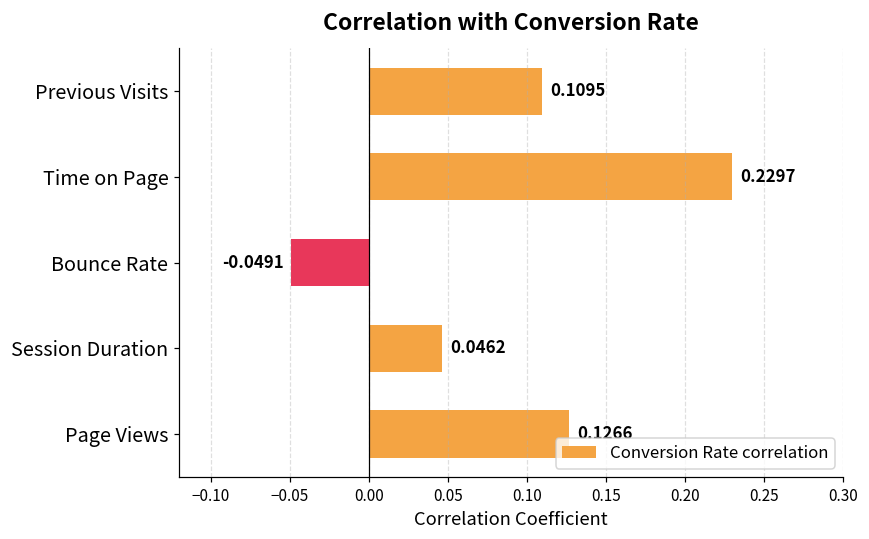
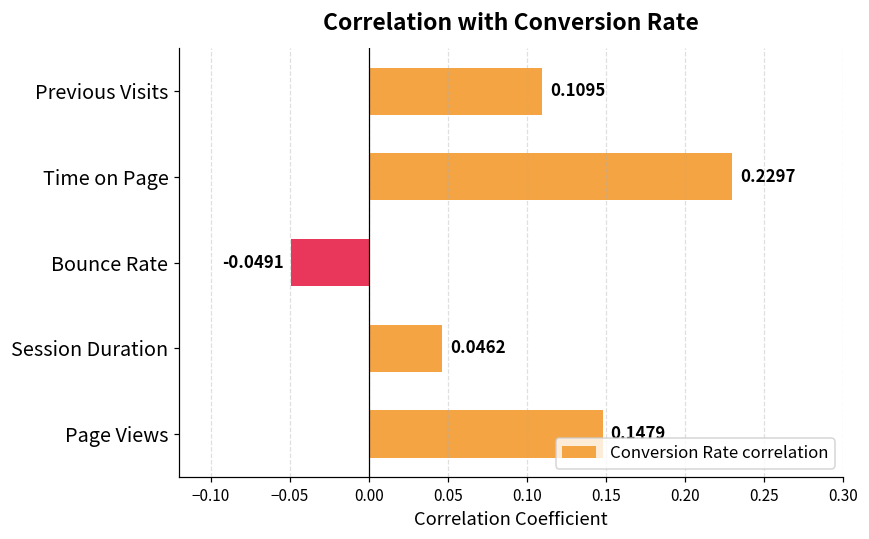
  {
-   "Page Views": 0.127
+   "Page Views": 0.148
  }
